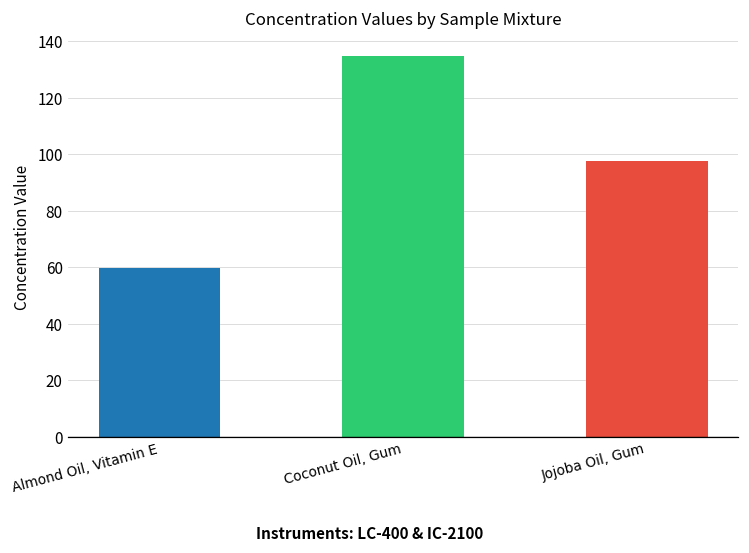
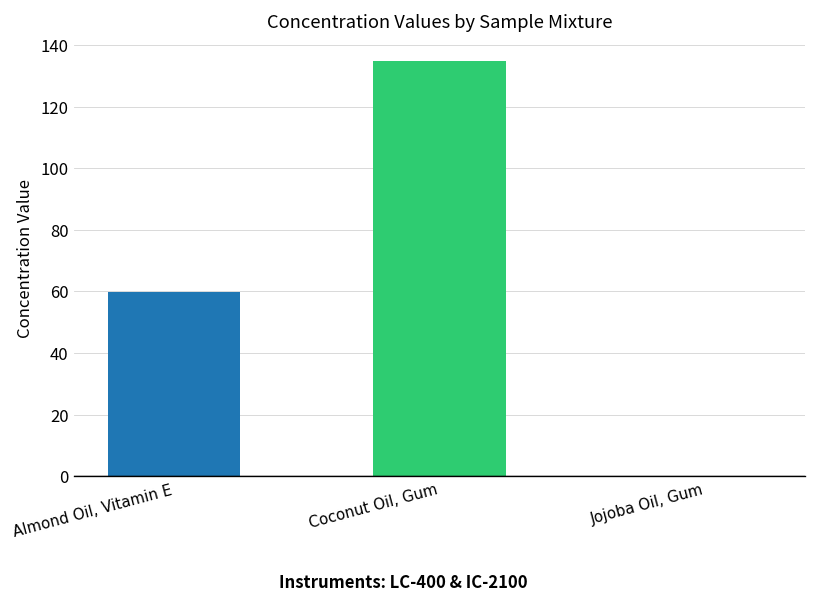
  {
    "Almond Oil, Vitamin E": 60,
    "Coconut Oil, Gum": 135,
-   "Jojoba Oil, Gum": 98
+   "Jojoba Oil, Gum": 0
  }
